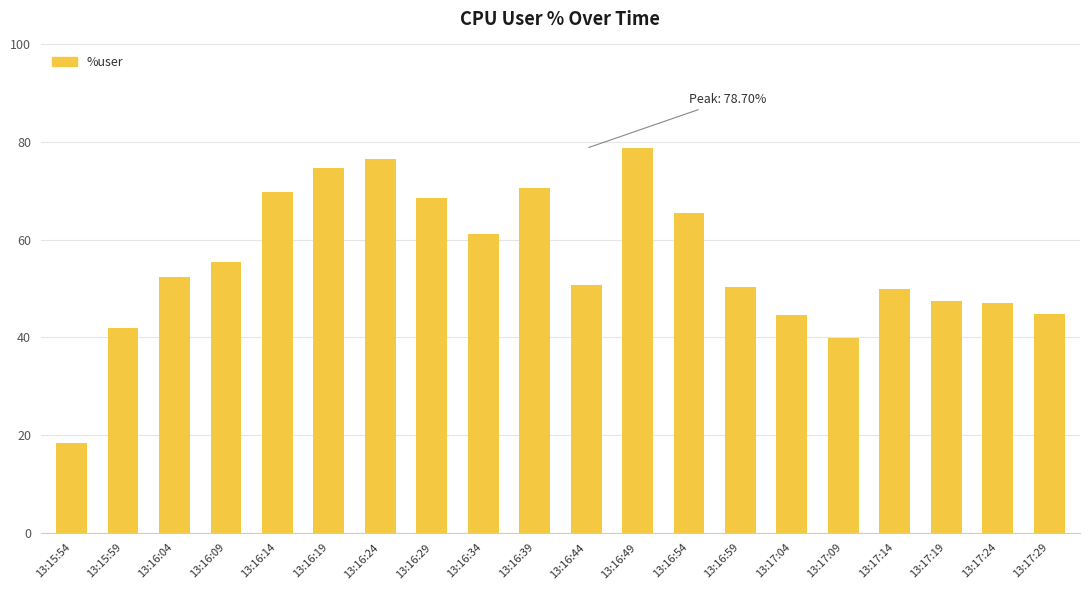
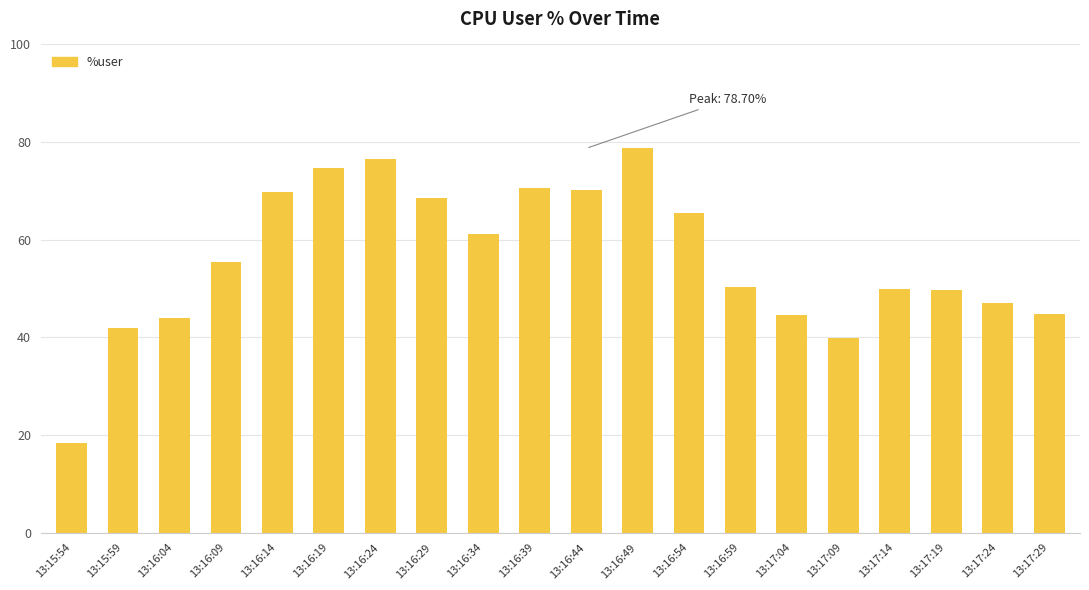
  {
    "13:15:54": 18,
    "13:15:59": 42,
-   "13:16:04": 52,
+   "13:16:04": 44,
    "13:16:09": 56,
    "13:16:14": 70,
    "13:16:19": 75,
    "13:16:24": 77,
    "13:16:29": 69,
    "13:16:34": 61,
    "13:16:39": 71,
-   "13:16:44": 51,
+   "13:16:44": 70,
    "13:16:54": 66,
    "13:16:59": 50,
    "13:17:04": 44,
    "13:17:09": 40,
    "13:17:14": 50,
-   "13:17:19": 47,
+   "13:17:19": 50,
    "13:17:24": 47,
    "13:17:29": 45
  }
